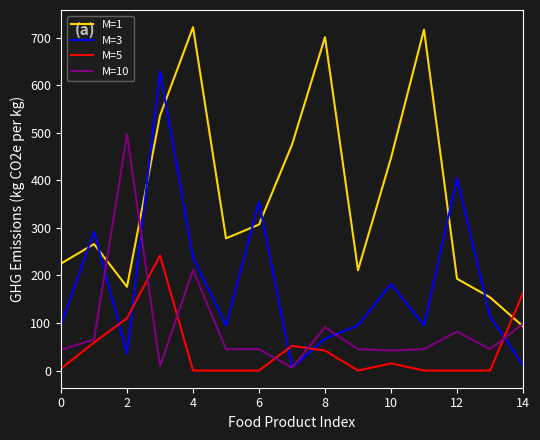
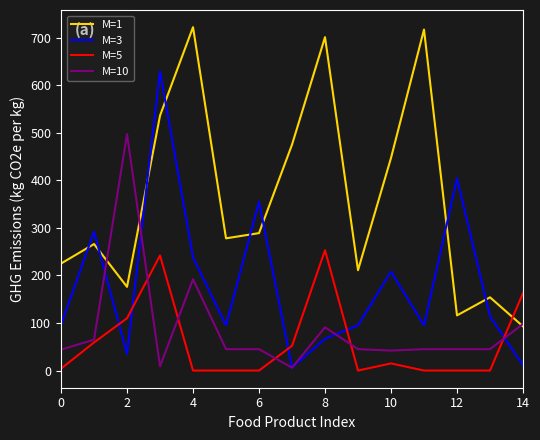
  {
    "M=1": {
      "0": 230,
      "2": 180,
      "4": 720,
-     "6": 310,
+     "6": 290,
      "8": 700,
      "10": 450,
-     "12": 190
+     "12": 120
    },
    "M=3": {
      "0": 100,
      "2": 40,
      "4": 240,
      "6": 360,
      "8": 70,
-     "10": 180,
+     "10": 210,
      "12": 400,
      "14": 10
    },
    "M=5": {
      "0": 0,
      "2": 110,
      "4": 0,
      "6": 0,
-     "8": 40,
+     "8": 250,
      "10": 20,
      "12": 0,
      "14": 160
    },
    "M=10": {
      "0": 40,
      "2": 500,
-     "4": 210,
+     "4": 190,
      "6": 50,
      "8": 90,
      "10": 40,
-     "12": 80
+     "12": 50
    }
  }
